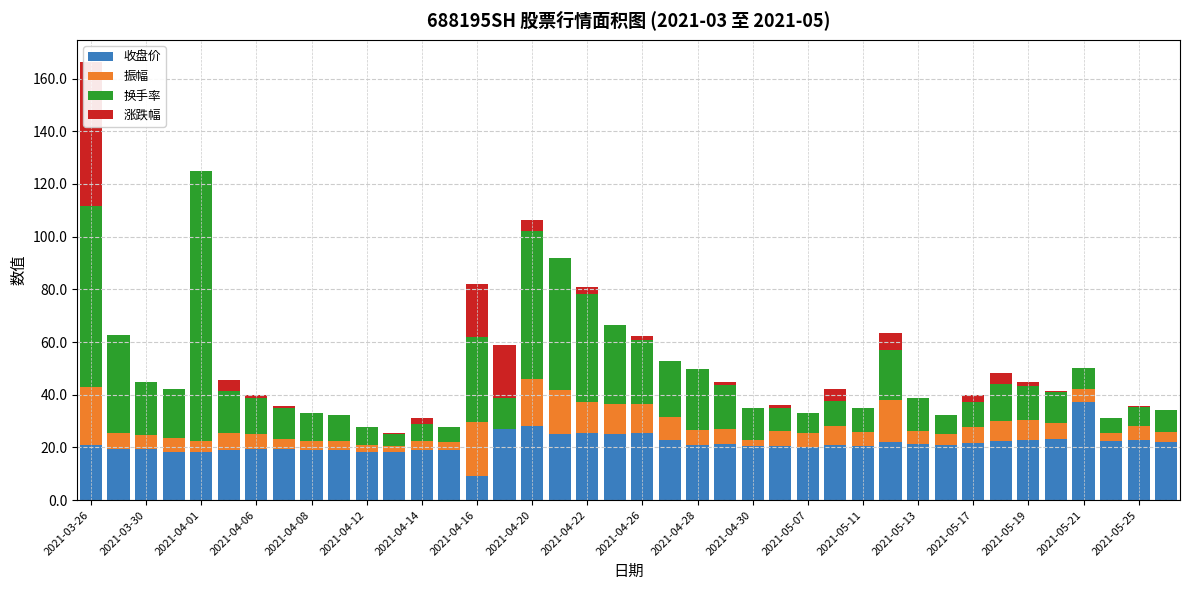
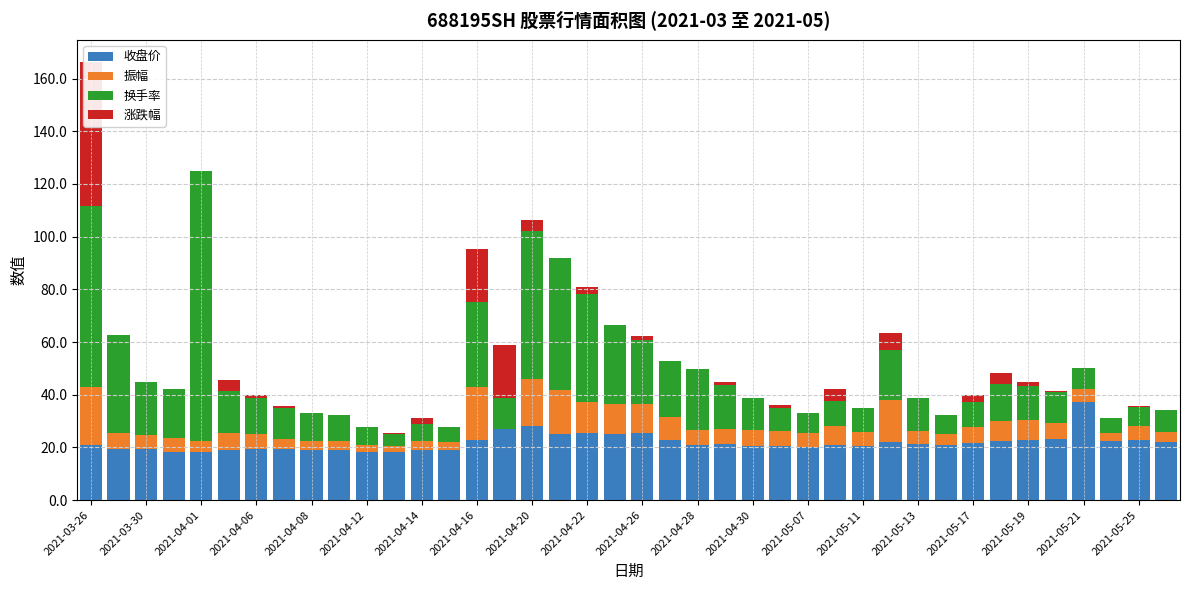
  {
    "收盘价": {
      "2021-03-26": 21,
      "2021-03-30": 19,
      "2021-04-01": 18,
      "2021-04-06": 19,
      "2021-04-08": 19,
      "2021-04-12": 18,
      "2021-04-14": 19,
-     "2021-04-16": 9,
+     "2021-04-16": 23,
      "2021-04-20": 28,
      "2021-04-22": 26,
      "2021-04-26": 25,
      "2021-04-28": 21,
      "2021-04-30": 20,
      "2021-05-07": 20,
      "2021-05-11": 21,
      "2021-05-13": 21,
      "2021-05-17": 22,
      "2021-05-19": 23,
      "2021-05-21": 37,
      "2021-05-25": 23
    },
    "振幅": {
      "2021-03-26": 22,
      "2021-03-30": 5,
      "2021-04-01": 4,
      "2021-04-06": 6,
      "2021-04-08": 4,
      "2021-04-12": 2,
      "2021-04-14": 4,
      "2021-04-16": 20,
      "2021-04-20": 18,
      "2021-04-22": 12,
      "2021-04-26": 11,
      "2021-04-28": 6,
-     "2021-04-30": 2,
+     "2021-04-30": 6,
      "2021-05-07": 6,
      "2021-05-11": 5,
      "2021-05-13": 5,
      "2021-05-17": 6,
      "2021-05-19": 7,
      "2021-05-21": 5,
      "2021-05-25": 5
    },
    "换手率": {
      "2021-03-26": 69,
      "2021-03-30": 20,
      "2021-04-01": 102,
      "2021-04-06": 14,
      "2021-04-08": 10,
      "2021-04-12": 7,
      "2021-04-14": 6,
      "2021-04-16": 32,
      "2021-04-20": 56,
      "2021-04-22": 41,
      "2021-04-26": 24,
      "2021-04-28": 23,
      "2021-04-30": 12,
      "2021-05-07": 7,
      "2021-05-11": 9,
      "2021-05-13": 13,
      "2021-05-17": 10,
      "2021-05-19": 13,
      "2021-05-21": 8,
      "2021-05-25": 7
    },
    "涨跌幅": {
      "2021-03-30": 0,
      "2021-04-01": 0,
      "2021-04-06": 1,
      "2021-04-08": 0,
      "2021-04-12": 0,
      "2021-04-14": 2,
      "2021-04-16": 20,
      "2021-04-20": 4,
      "2021-04-22": 3,
      "2021-04-26": 1,
      "2021-04-28": 0,
      "2021-04-30": 0,
      "2021-05-07": 0,
      "2021-05-11": 0,
      "2021-05-13": 0,
      "2021-05-17": 2,
      "2021-05-19": 2,
      "2021-05-21": 0
    }
  }
